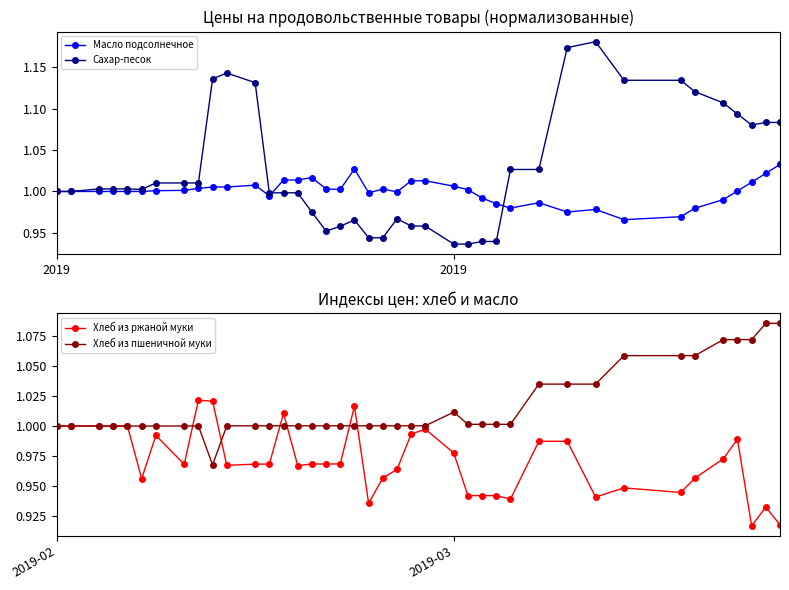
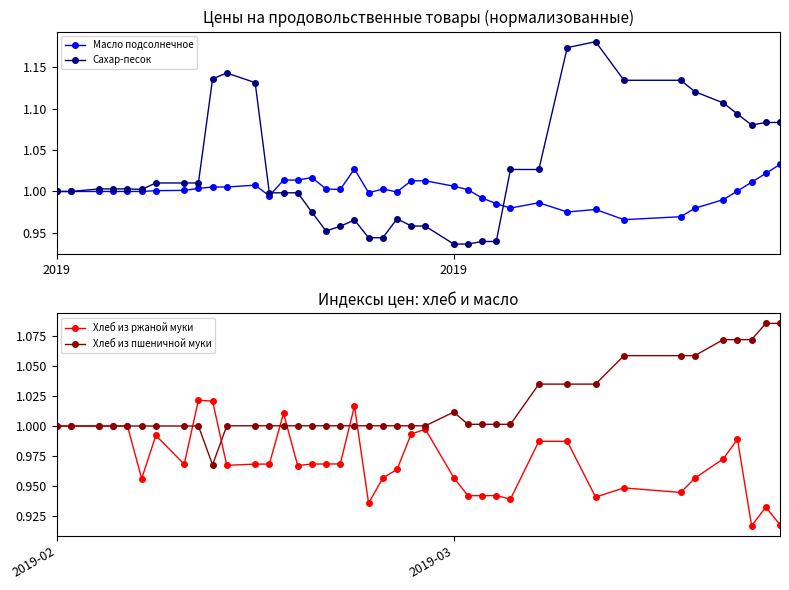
  {
    "Индексы цен: хлеб и масло": {
      "Хлеб из ржаной муки": {
-       "2019-03": 0.978
+       "2019-03": 0.957
      },
      "Хлеб из пшеничной муки": {
        "2019-03": 1.012
      }
    }
  }
